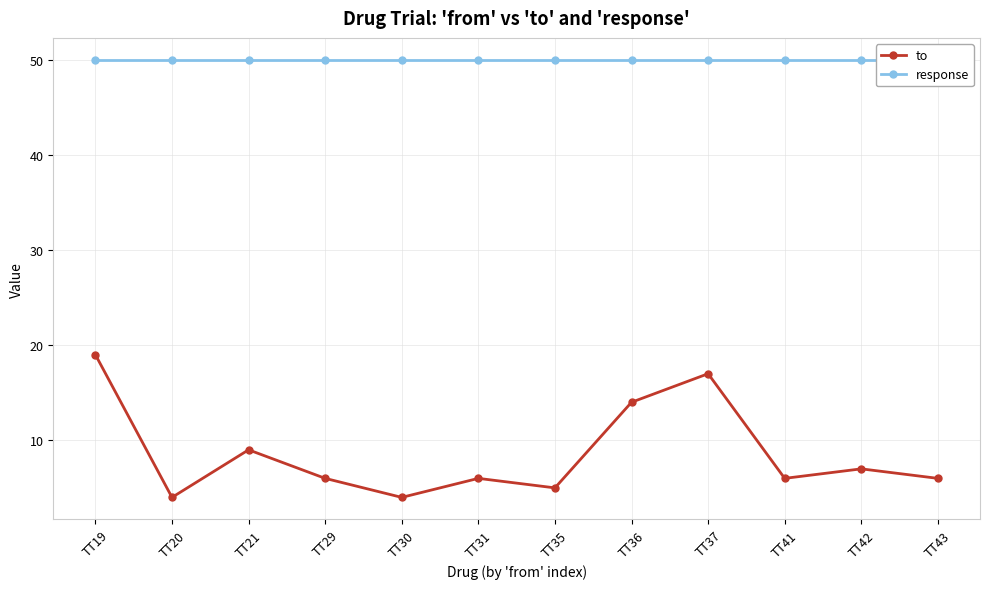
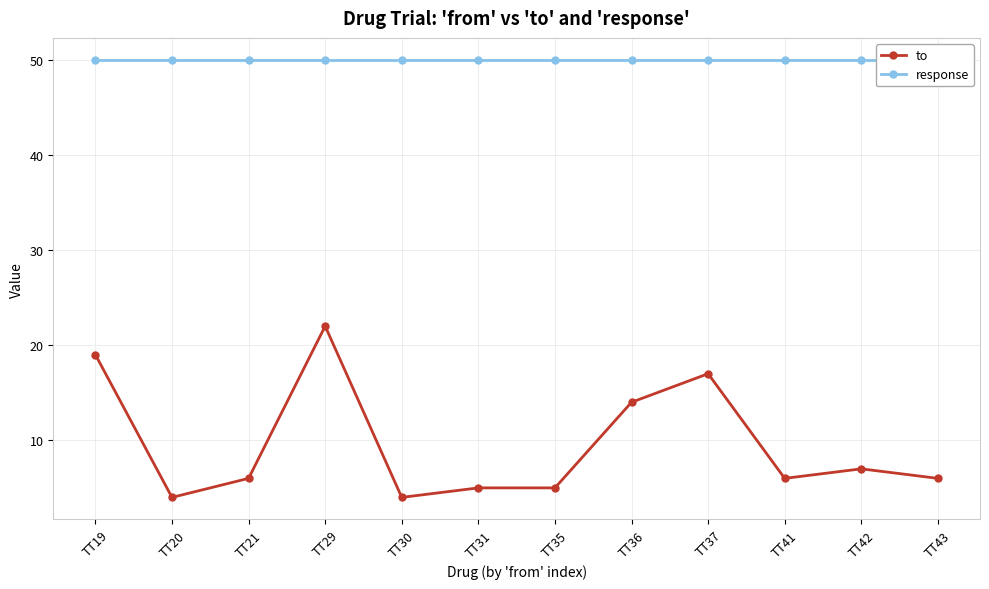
  {
    "to": {
      "TT19": 19,
      "TT20": 4,
-     "TT21": 9,
-     "TT29": 6,
+     "TT21": 6,
+     "TT29": 22,
      "TT30": 4,
-     "TT31": 6,
+     "TT31": 5,
      "TT35": 5,
      "TT36": 14,
      "TT37": 17,
      "TT41": 6,
      "TT42": 7,
      "TT43": 6
    },
    "response": {
      "TT19": 50,
      "TT20": 50,
      "TT21": 50,
      "TT29": 50,
      "TT30": 50,
      "TT31": 50,
      "TT35": 50,
      "TT36": 50,
      "TT37": 50,
      "TT41": 50,
      "TT42": 50
    }
  }
